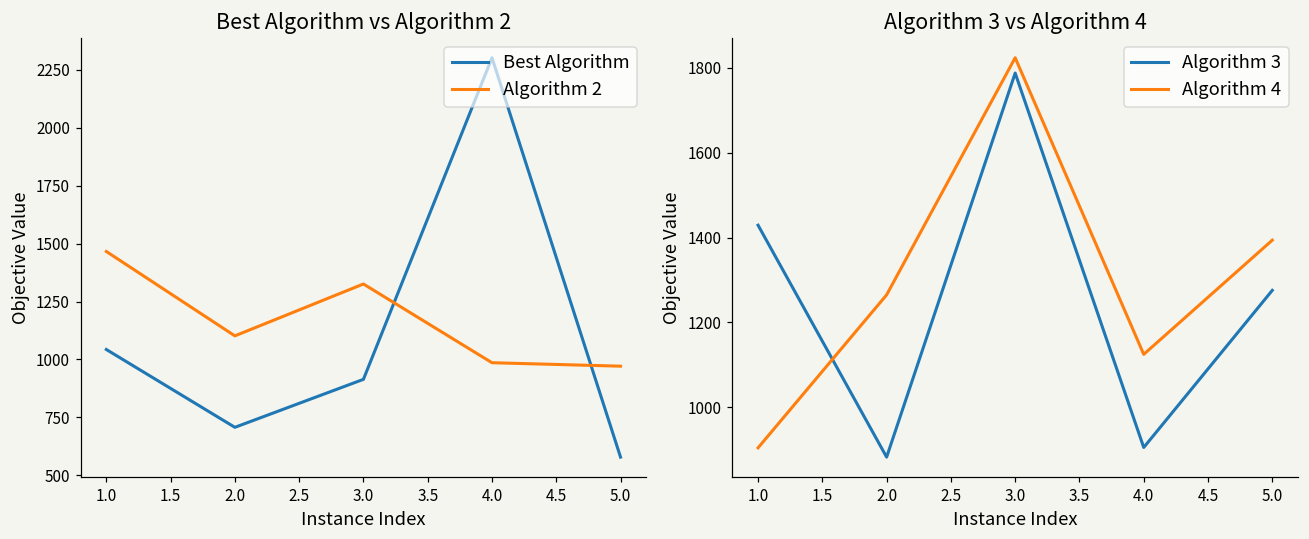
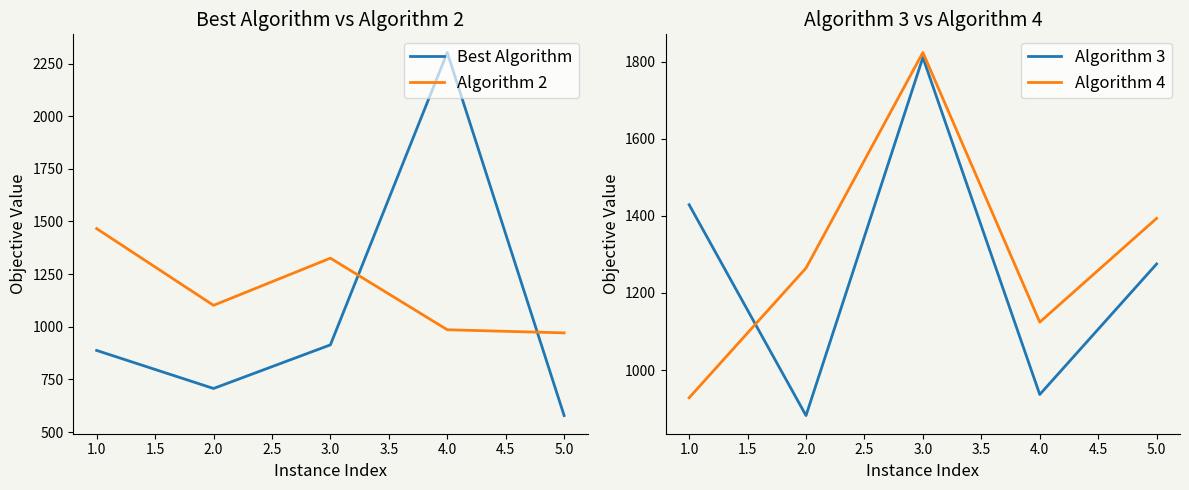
  {
    "Best Algorithm vs Algorithm 2": {
      "Best Algorithm": {
-       "1.0": 1040,
+       "1.0": 890,
        "2.0": 710,
        "3.0": 910,
        "5.0": 580
      },
      "Algorithm 2": {
        "1.0": 1470,
        "2.0": 1100,
        "3.0": 1330,
        "4.0": 990,
        "5.0": 970
      }
    },
    "Algorithm 3 vs Algorithm 4": {
      "Algorithm 3": {
        "1.0": 1430,
        "2.0": 880,
-       "3.0": 1790,
-       "4.0": 900,
+       "3.0": 1810,
+       "4.0": 940,
        "5.0": 1280
      },
      "Algorithm 4": {
-       "1.0": 900,
+       "1.0": 930,
        "2.0": 1260,
        "3.0": 1820,
        "4.0": 1120,
        "5.0": 1390
      }
    }
  }
